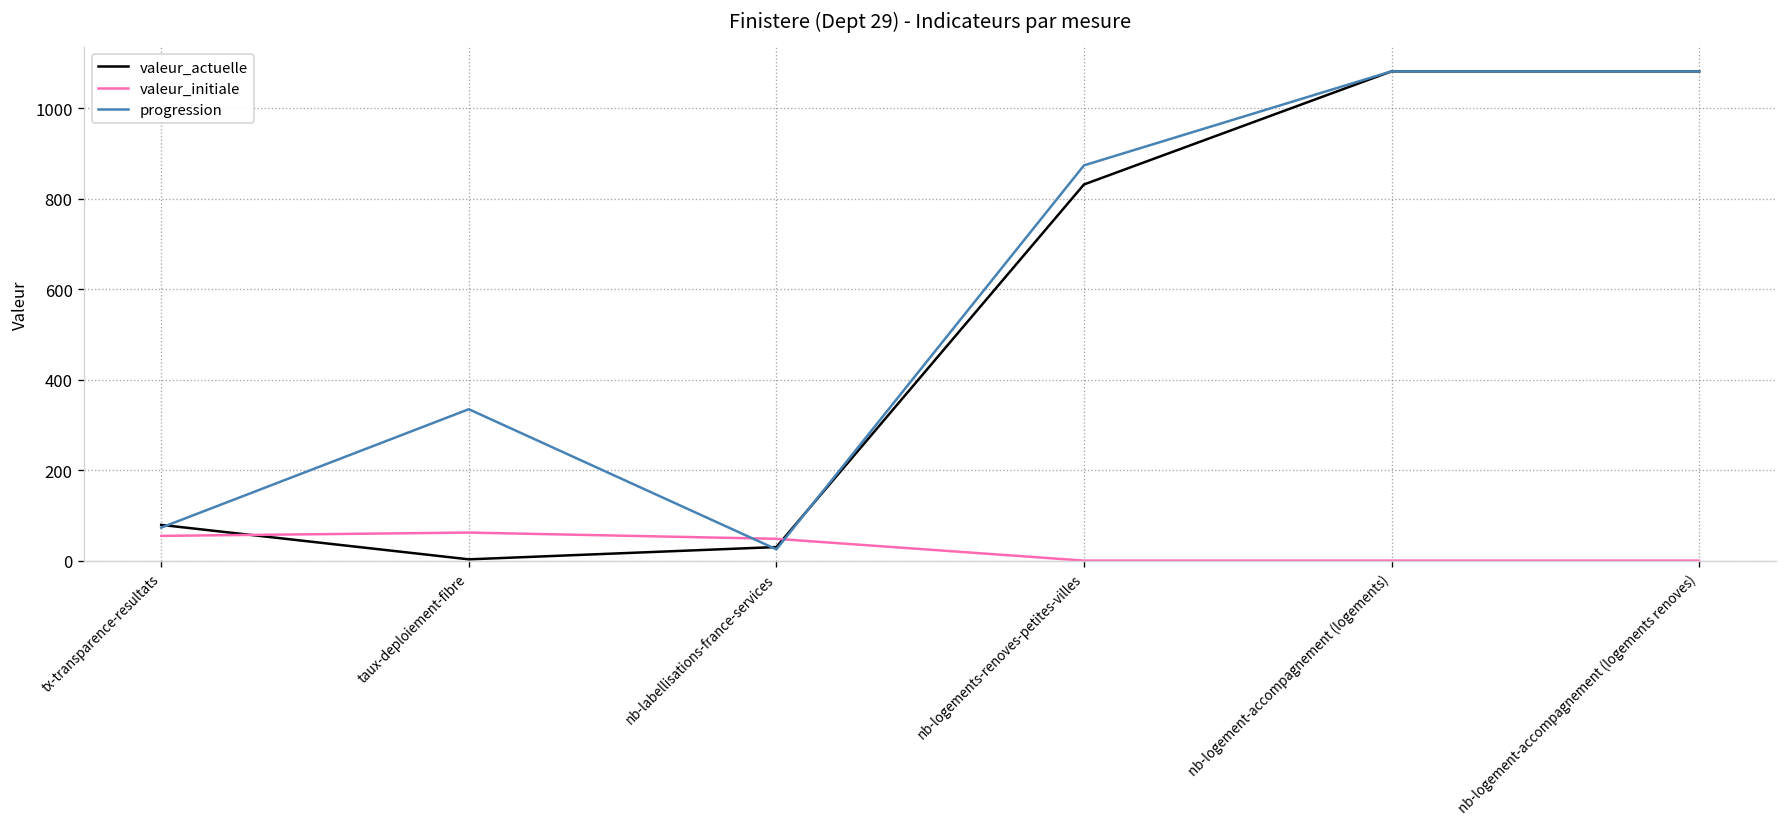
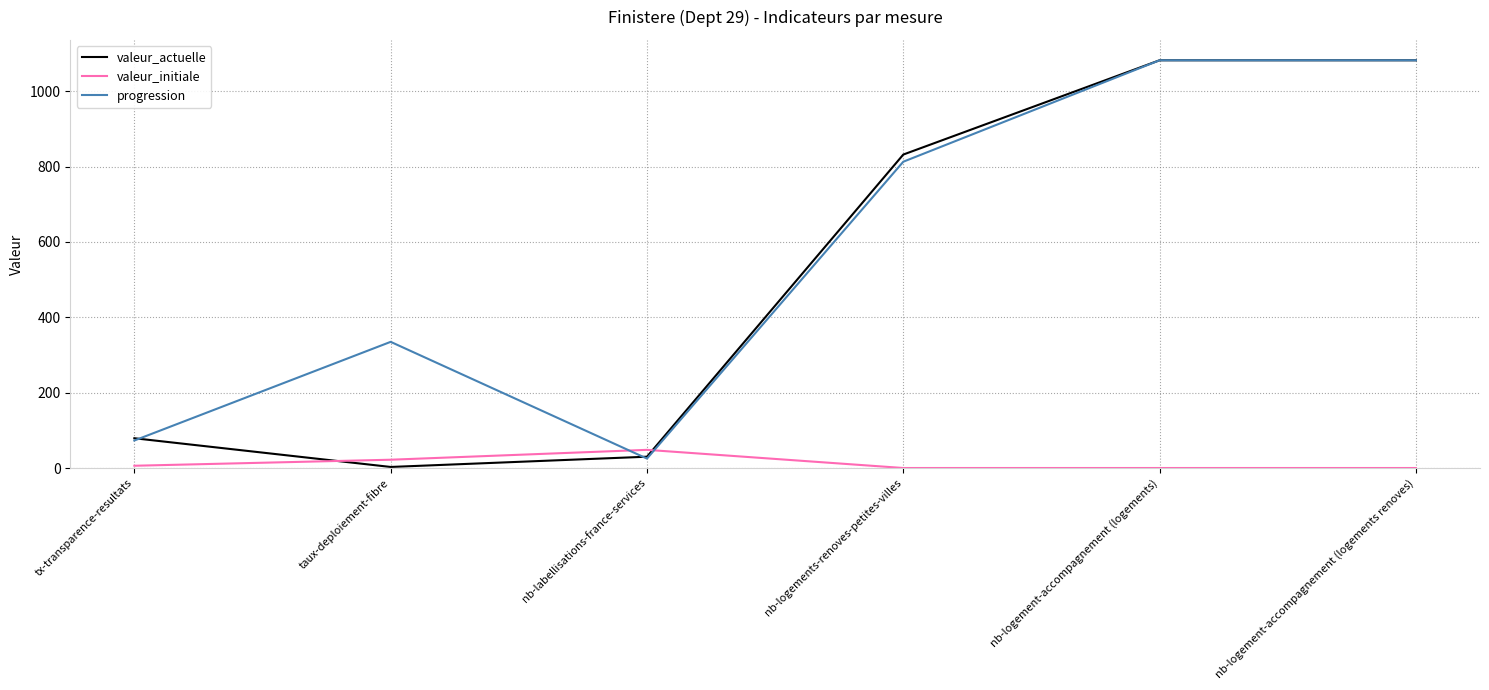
  {
    "valeur_actuelle": {
      "taux-deploiement-fibre": 0,
      "nb-logements-renoves-petites-villes": 830
    },
    "valeur_initiale": {
-     "tx-transparence-resultats": 50,
-     "taux-deploiement-fibre": 60,
+     "tx-transparence-resultats": 10,
+     "taux-deploiement-fibre": 20,
      "nb-labellisations-france-services": 50,
      "nb-logements-renoves-petites-villes": 0,
      "nb-logement-accompagnement (logements)": 0,
      "nb-logement-accompagnement (logements renoves)": 0
    },
    "progression": {
      "taux-deploiement-fibre": 330,
-     "nb-logements-renoves-petites-villes": 870
+     "nb-logements-renoves-petites-villes": 810
    }
  }
